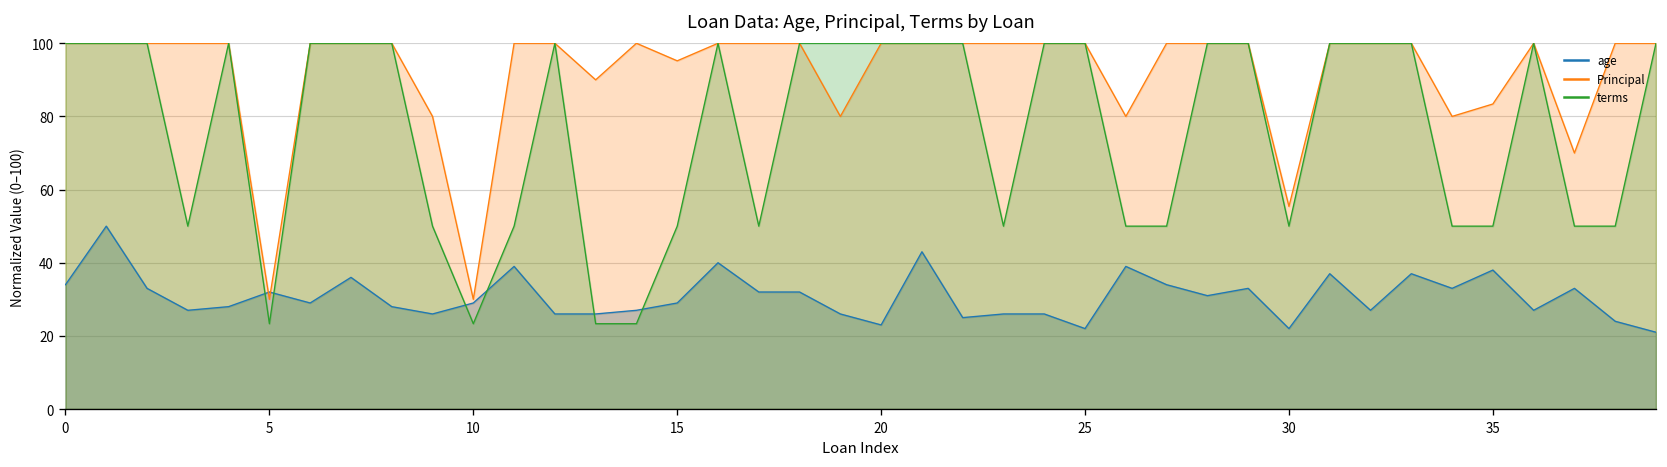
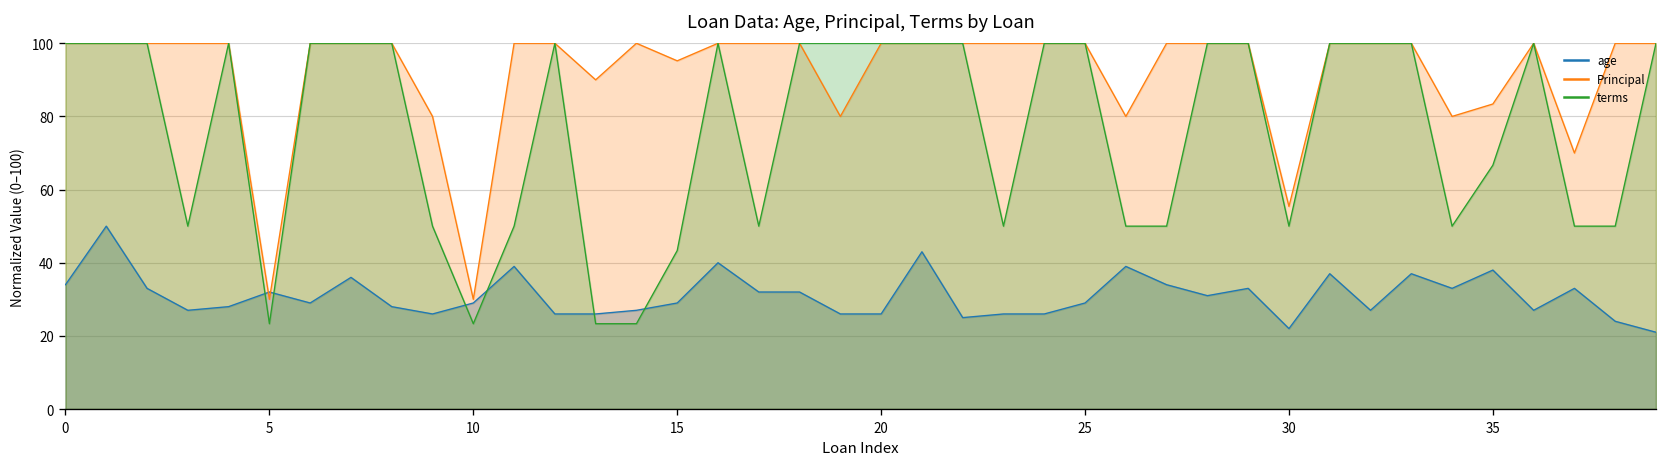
  {
    "age": {
      "0": 34,
      "5": 32,
      "10": 29,
      "15": 29,
-     "20": 23,
-     "25": 22,
+     "20": 26,
+     "25": 29,
      "30": 22,
      "35": 38
    },
    "Principal": {
      "5": 30,
      "10": 30,
      "15": 95,
      "30": 55,
      "35": 83
    },
    "terms": {
      "5": 23,
      "10": 23,
-     "15": 50,
+     "15": 43,
      "30": 50,
-     "35": 50
+     "35": 67
    }
  }
